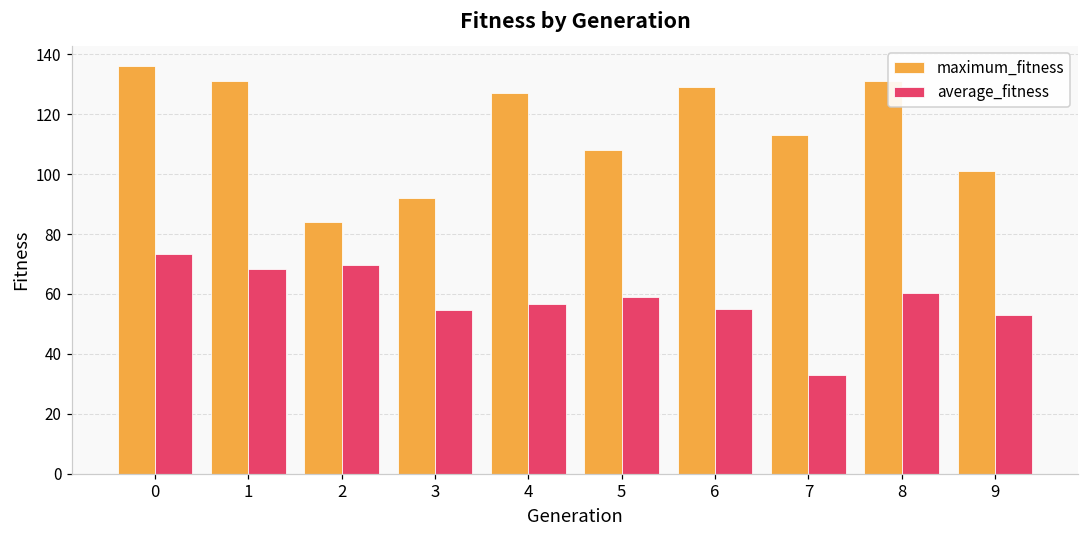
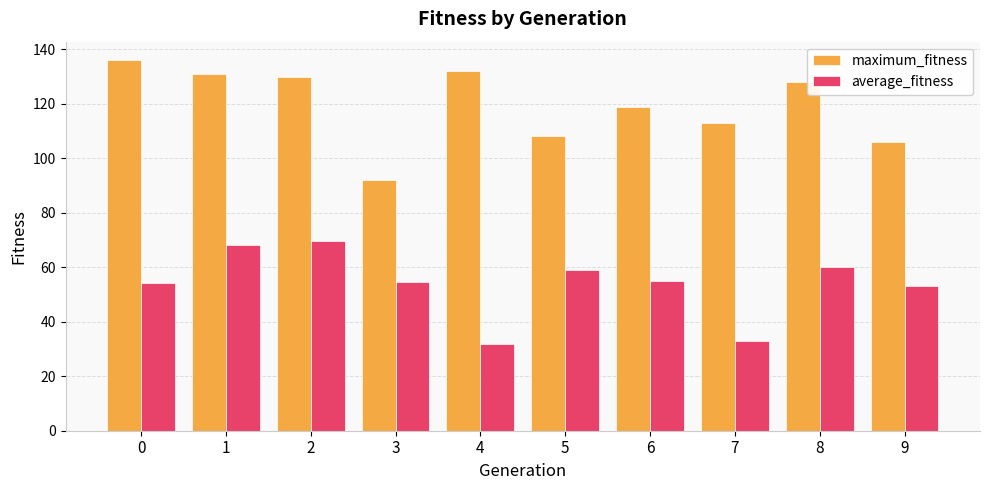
  {
    "maximum_fitness": {
      "0": 136,
      "1": 131,
-     "2": 84,
+     "2": 130,
      "3": 92,
-     "4": 127,
+     "4": 132,
      "5": 108,
-     "6": 129,
+     "6": 119,
      "7": 113,
-     "8": 131,
-     "9": 101
+     "8": 128,
+     "9": 106
    },
    "average_fitness": {
-     "0": 73,
+     "0": 54,
      "1": 68,
      "2": 70,
      "3": 55,
-     "4": 57,
+     "4": 32,
      "5": 59,
      "6": 55,
      "7": 33,
      "8": 60,
      "9": 53
    }
  }
